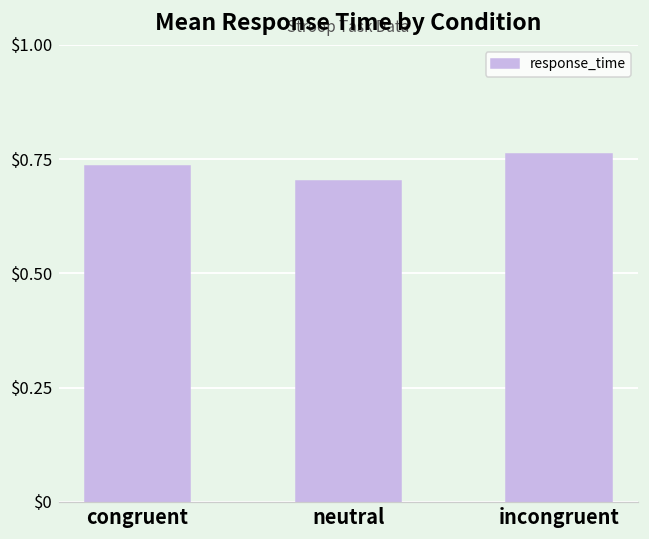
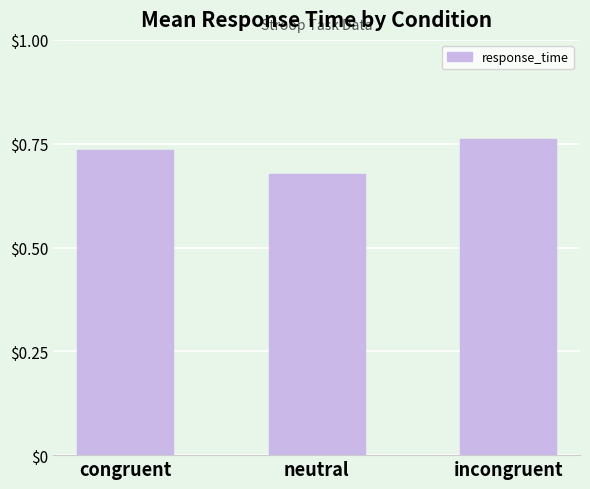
  {
    "congruent": "$0.74",
-   "neutral": "$0.70",
+   "neutral": "$0.68",
    "incongruent": "$0.76"
  }
